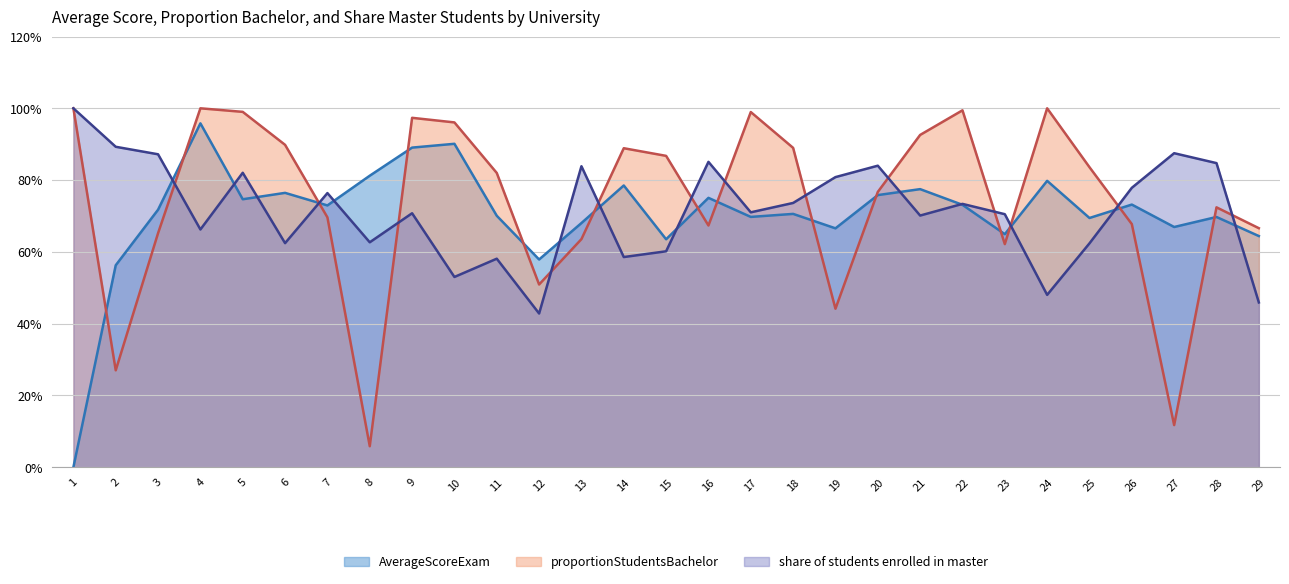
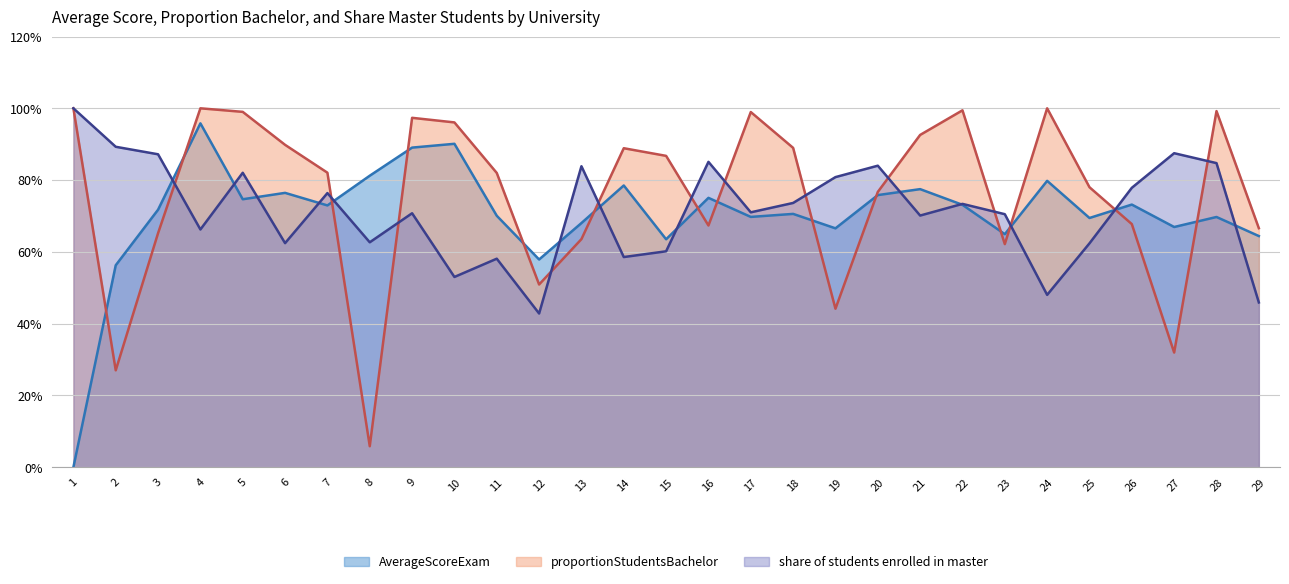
  {
    "proportionStudentsBachelor": {
      "2": "27%",
      "3": "65%",
      "4": "100%",
      "5": "99%",
      "6": "90%",
-     "7": "70%",
+     "7": "82%",
      "8": "6%",
      "9": "97%",
      "10": "96%",
      "11": "82%",
      "12": "51%",
      "13": "64%",
      "14": "89%",
      "15": "87%",
      "16": "67%",
      "17": "99%",
      "18": "89%",
      "19": "44%",
      "20": "77%",
      "21": "93%",
      "22": "99%",
      "23": "62%",
      "24": "100%",
-     "25": "84%",
+     "25": "78%",
      "26": "68%",
-     "27": "12%",
-     "28": "72%",
+     "27": "32%",
+     "28": "99%",
      "29": "67%"
    }
  }
